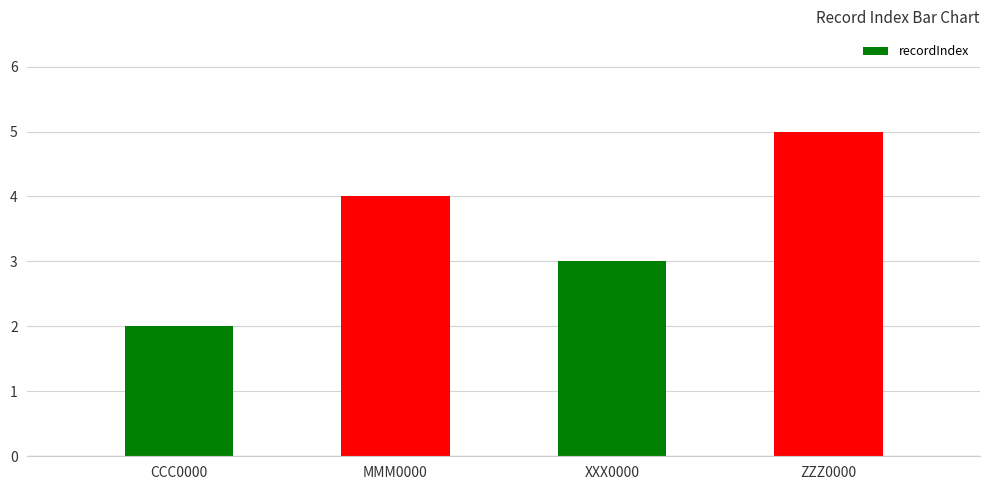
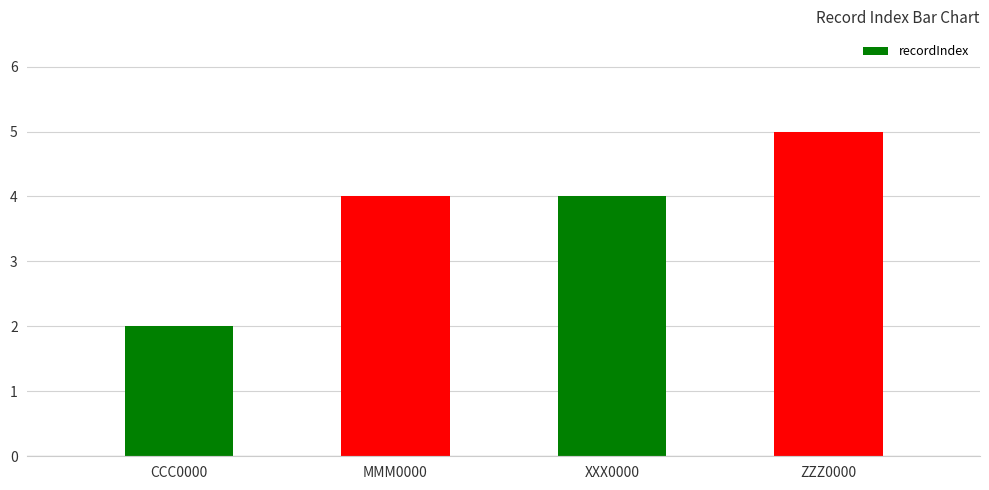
  {
    "CCC0000": 2,
    "MMM0000": 4,
-   "XXX0000": 3,
+   "XXX0000": 4,
    "ZZZ0000": 5
  }
